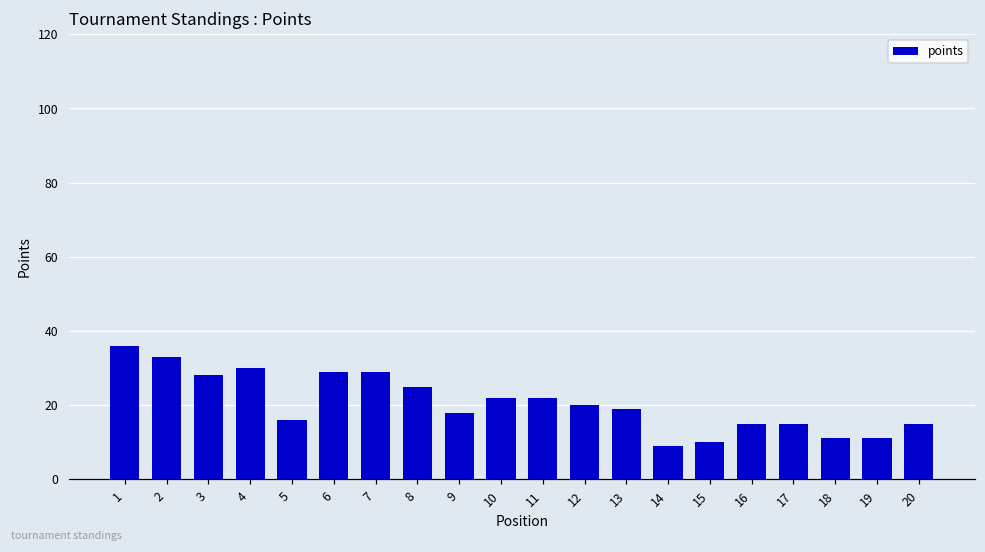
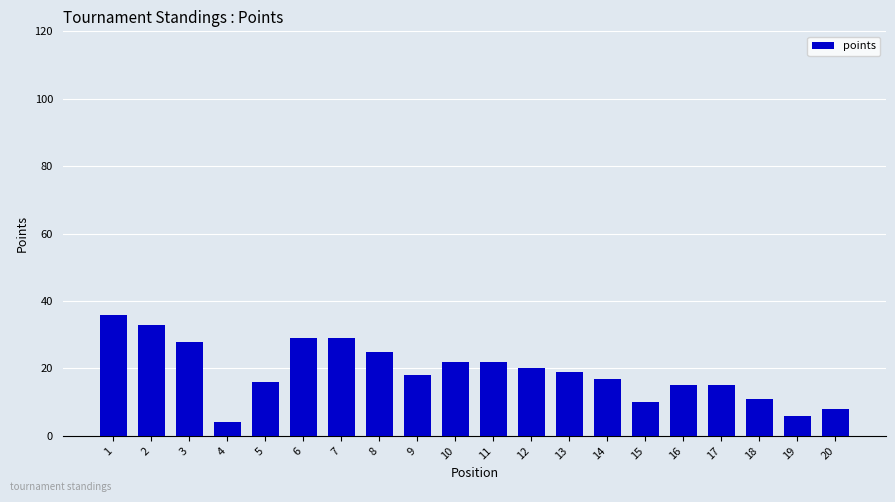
  {
    "1": 36,
    "2": 33,
    "3": 28,
-   "4": 30,
+   "4": 4,
    "5": 16,
    "6": 29,
    "7": 29,
    "8": 25,
    "9": 18,
    "10": 22,
    "11": 22,
    "12": 20,
    "13": 19,
-   "14": 9,
+   "14": 17,
    "15": 10,
    "16": 15,
    "17": 15,
    "18": 11,
-   "19": 11,
-   "20": 15
+   "19": 6,
+   "20": 8
  }
